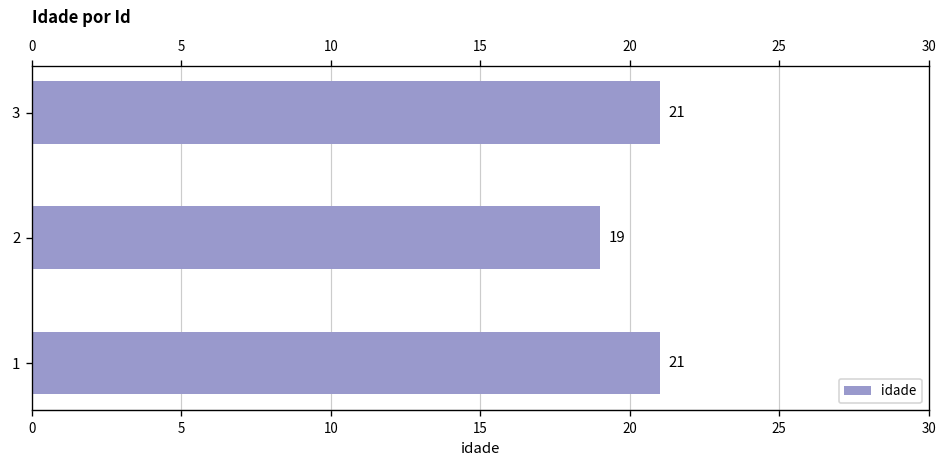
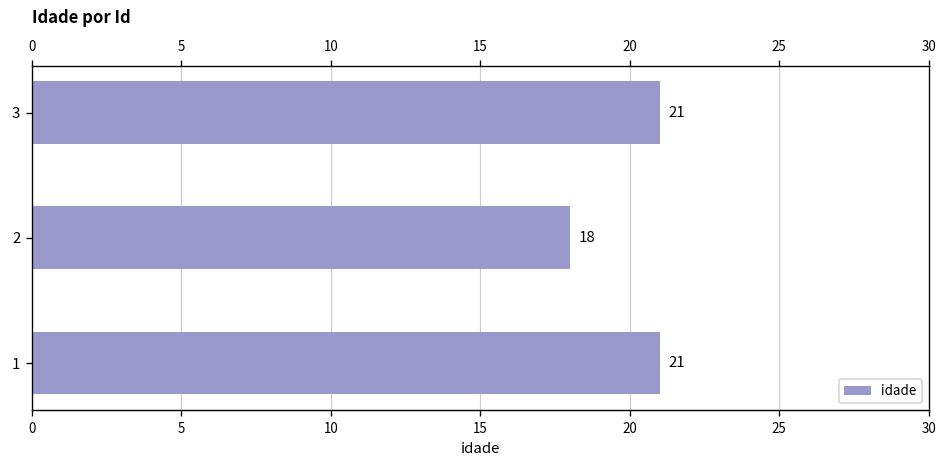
  {
    "3": 21,
-   "2": 19,
+   "2": 18,
    "1": 21
  }
